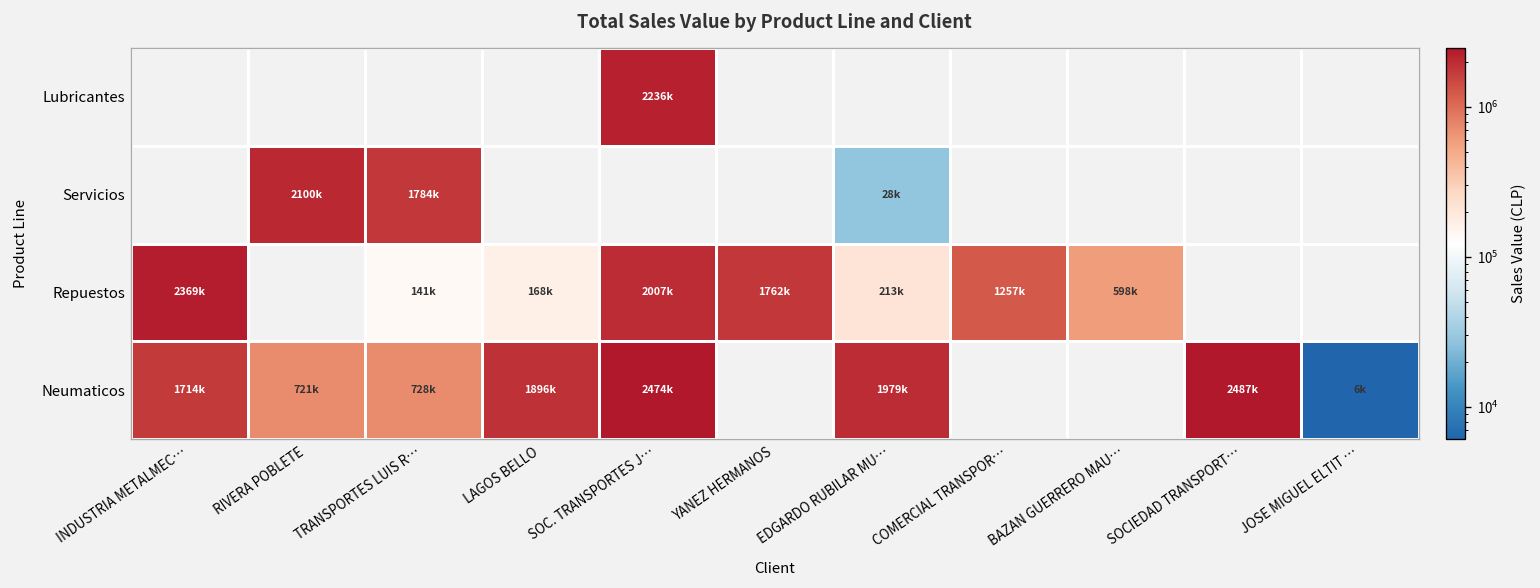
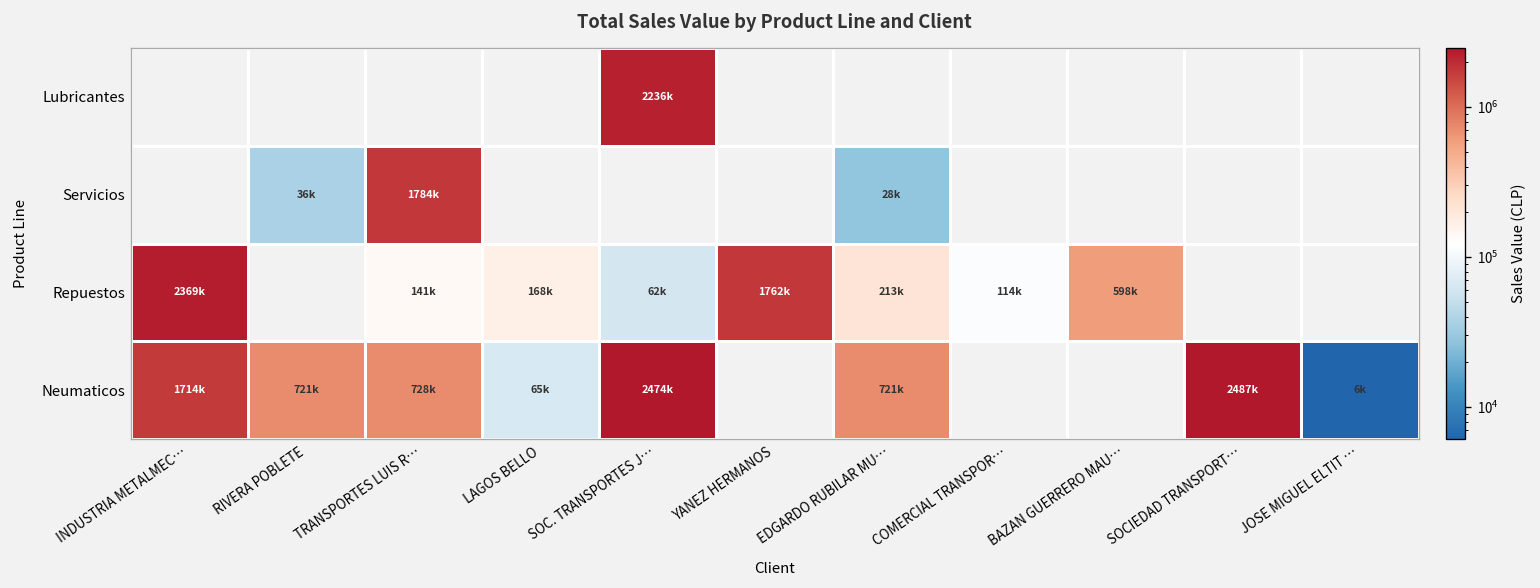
  {
    "Lubricantes": {
      "SOC. TRANSPORTES J…": "2236k"
    },
    "Servicios": {
-     "RIVERA POBLETE": "2100k",
+     "RIVERA POBLETE": "36k",
      "TRANSPORTES LUIS R…": "1784k",
      "EDGARDO RUBILAR MU…": "28k"
    },
    "Repuestos": {
      "INDUSTRIA METALMEC…": "2369k",
      "TRANSPORTES LUIS R…": "141k",
      "LAGOS BELLO": "168k",
-     "SOC. TRANSPORTES J…": "2007k",
+     "SOC. TRANSPORTES J…": "62k",
      "YANEZ HERMANOS": "1762k",
      "EDGARDO RUBILAR MU…": "213k",
-     "COMERCIAL TRANSPOR…": "1257k",
+     "COMERCIAL TRANSPOR…": "114k",
      "BAZAN GUERRERO MAU…": "598k"
    },
    "Neumaticos": {
      "INDUSTRIA METALMEC…": "1714k",
      "RIVERA POBLETE": "721k",
      "TRANSPORTES LUIS R…": "728k",
-     "LAGOS BELLO": "1896k",
+     "LAGOS BELLO": "65k",
      "SOC. TRANSPORTES J…": "2474k",
-     "EDGARDO RUBILAR MU…": "1979k",
+     "EDGARDO RUBILAR MU…": "721k",
      "SOCIEDAD TRANSPORT…": "2487k",
      "JOSE MIGUEL ELTIT …": "6k"
    }
  }
